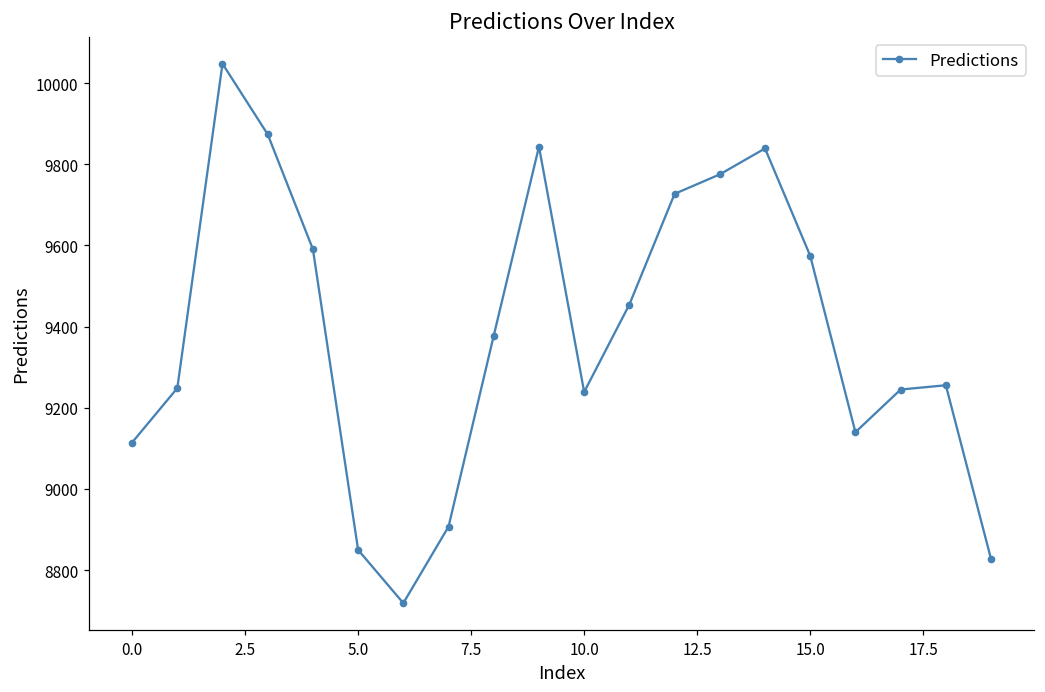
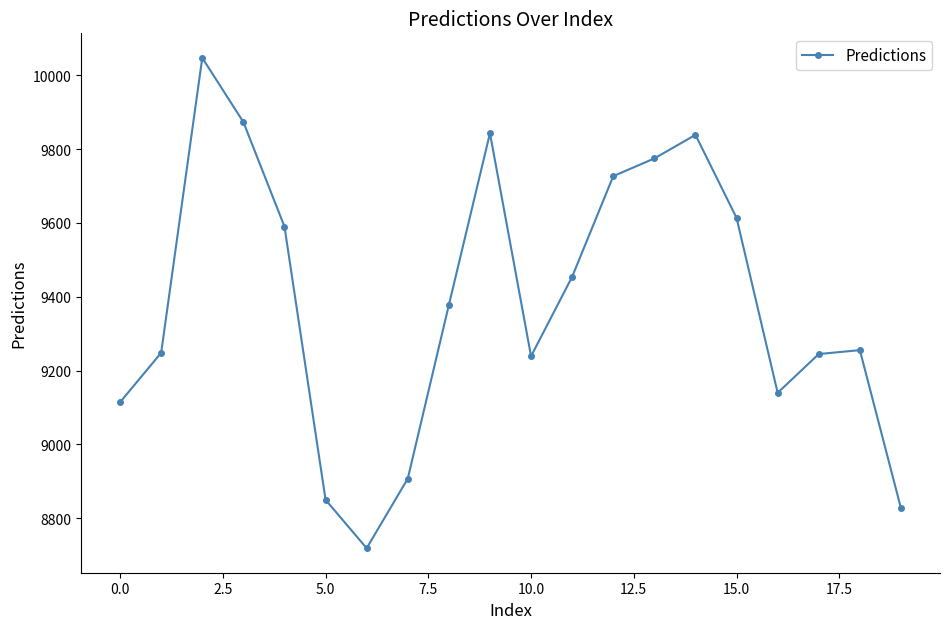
  {
    "0.0": 9110,
    "5.0": 8850,
    "10.0": 9240,
-   "15.0": 9570
+   "15.0": 9610
  }
